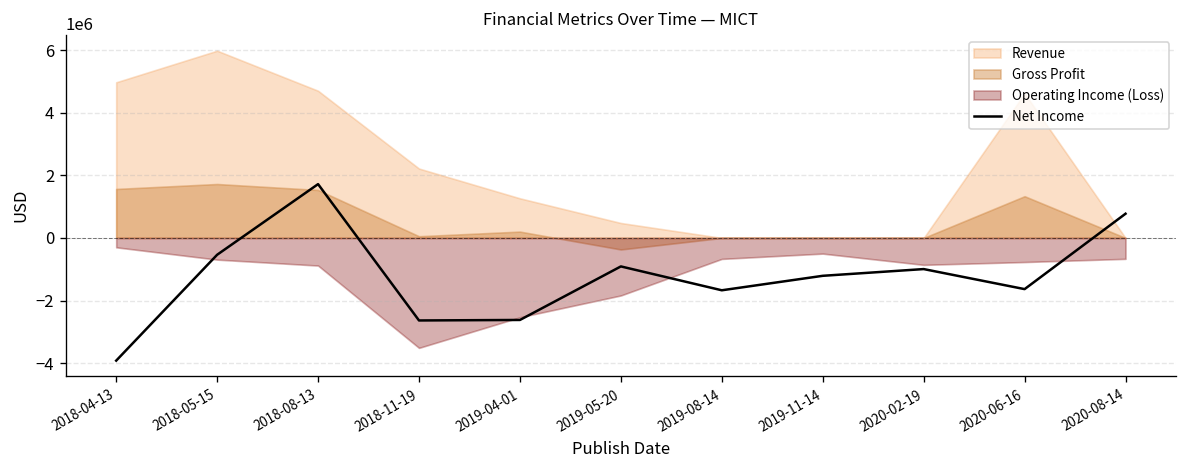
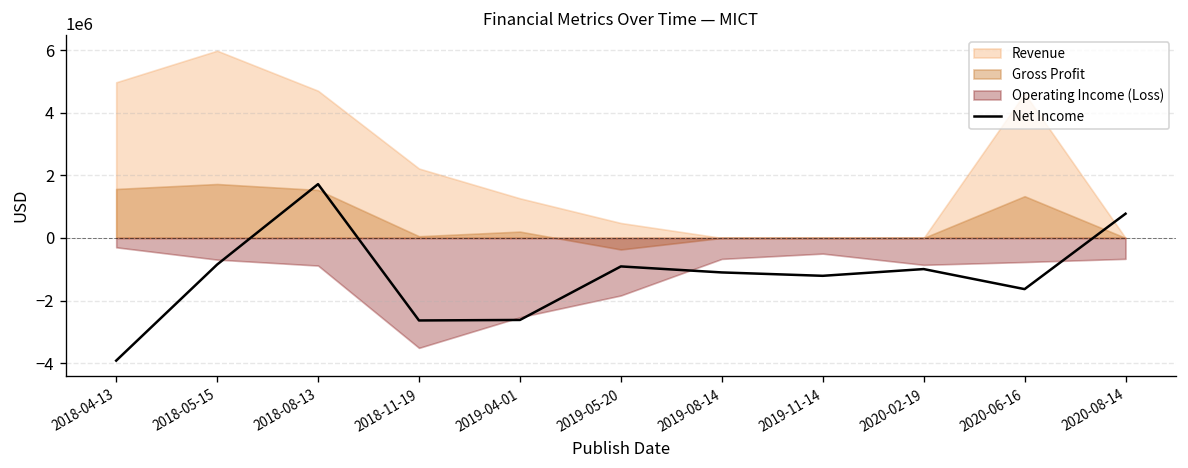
  {
    "Net Income": {
      "2018-04-13": -3900000,
-     "2018-05-15": -500000,
+     "2018-05-15": -900000,
      "2018-08-13": 1700000,
      "2018-11-19": -2600000,
      "2019-04-01": -2600000,
      "2019-05-20": -900000,
-     "2019-08-14": -1700000,
+     "2019-08-14": -1100000,
      "2019-11-14": -1200000,
      "2020-02-19": -1000000,
      "2020-06-16": -1600000,
      "2020-08-14": 800000
    }
  }
